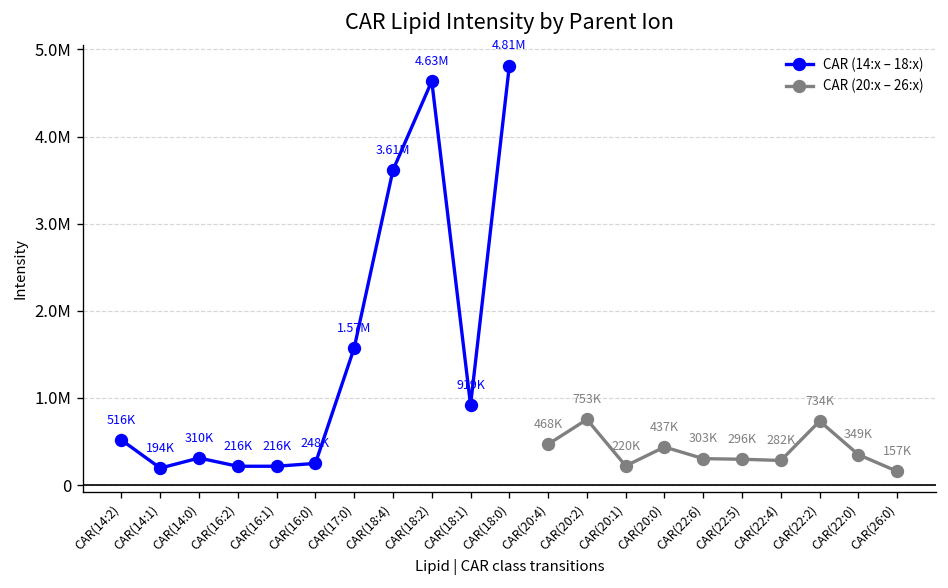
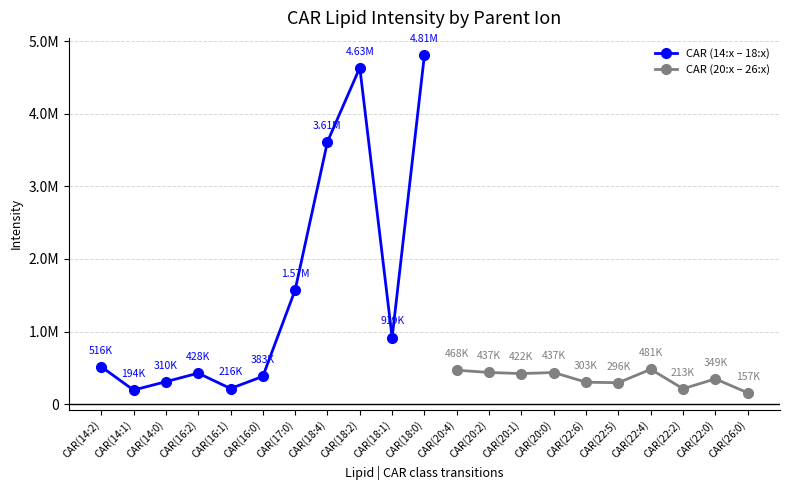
  {
    "CAR (14:x – 18:x)": {
      "CAR(14:2)": "516K",
      "CAR(14:1)": "194K",
      "CAR(14:0)": "310K",
-     "CAR(16:2)": "216K",
+     "CAR(16:2)": "428K",
      "CAR(16:1)": "216K",
-     "CAR(16:0)": "248K",
+     "CAR(16:0)": "383K",
      "CAR(17:0)": "1.57M",
      "CAR(18:4)": "3.61M",
      "CAR(18:2)": "4.63M",
      "CAR(18:1)": "919K",
      "CAR(18:0)": "4.81M"
    },
    "CAR (20:x – 26:x)": {
      "CAR(20:4)": "468K",
-     "CAR(20:2)": "753K",
-     "CAR(20:1)": "220K",
+     "CAR(20:2)": "437K",
+     "CAR(20:1)": "422K",
      "CAR(20:0)": "437K",
      "CAR(22:6)": "303K",
      "CAR(22:5)": "296K",
-     "CAR(22:4)": "282K",
-     "CAR(22:2)": "734K",
+     "CAR(22:4)": "481K",
+     "CAR(22:2)": "213K",
      "CAR(22:0)": "349K",
      "CAR(26:0)": "157K"
    }
  }
